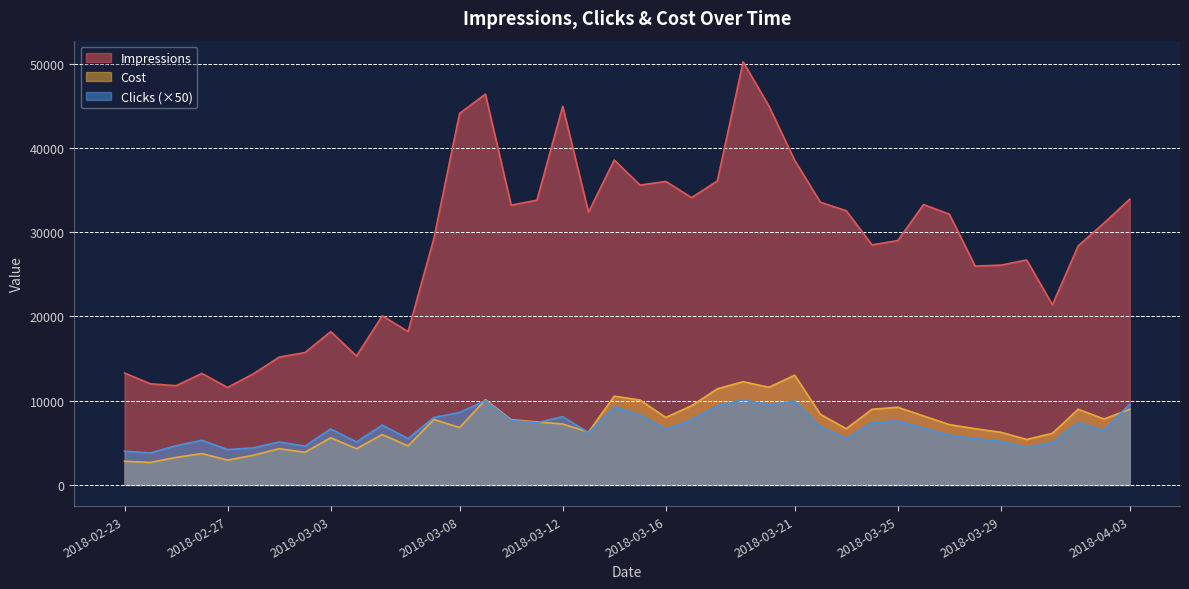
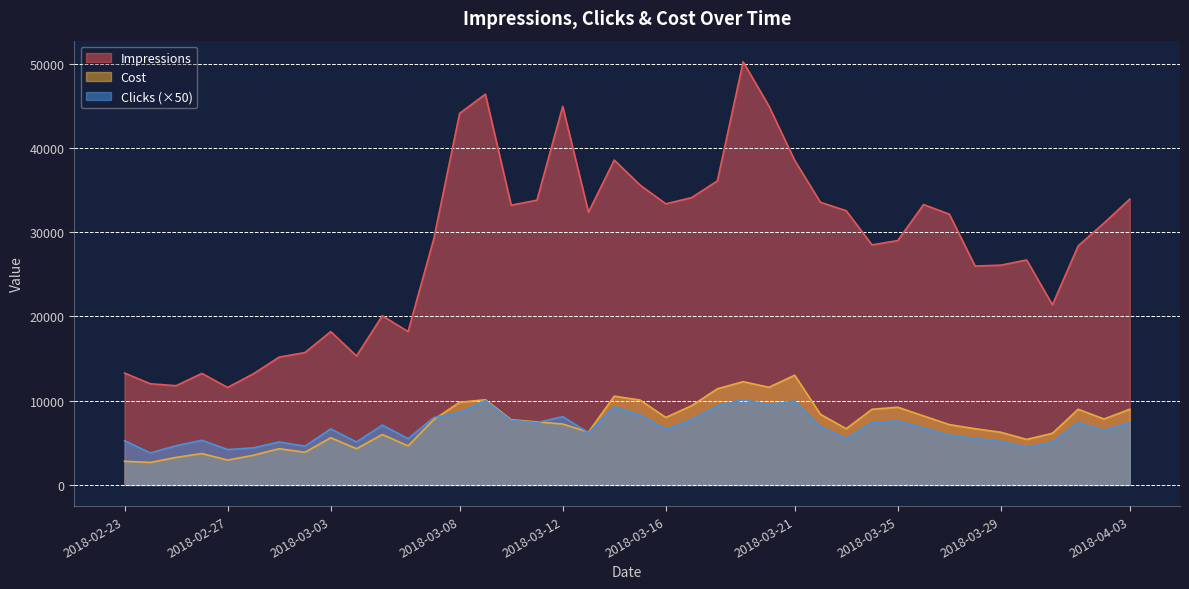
  {
    "Impressions": {
      "2018-02-23": 13000,
      "2018-02-27": 12000,
      "2018-03-03": 18000,
      "2018-03-08": 44000,
      "2018-03-12": 45000,
-     "2018-03-16": 36000,
+     "2018-03-16": 33000,
      "2018-03-21": 39000,
      "2018-03-25": 29000,
      "2018-03-29": 26000,
      "2018-04-03": 34000
    },
    "Cost": {
      "2018-02-23": 3000,
      "2018-02-27": 3000,
      "2018-03-03": 6000,
-     "2018-03-08": 7000,
+     "2018-03-08": 10000,
      "2018-03-12": 7000,
      "2018-03-16": 8000,
      "2018-03-21": 13000,
      "2018-03-25": 9000,
      "2018-03-29": 6000,
      "2018-04-03": 9000
    },
    "Clicks (×50)": {
-     "2018-02-23": 4000,
+     "2018-02-23": 5000,
      "2018-02-27": 4000,
      "2018-03-03": 7000,
      "2018-03-08": 9000,
      "2018-03-12": 8000,
      "2018-03-16": 7000,
      "2018-03-21": 10000,
      "2018-03-25": 8000,
      "2018-03-29": 5000,
-     "2018-04-03": 10000
+     "2018-04-03": 7000
    }
  }
